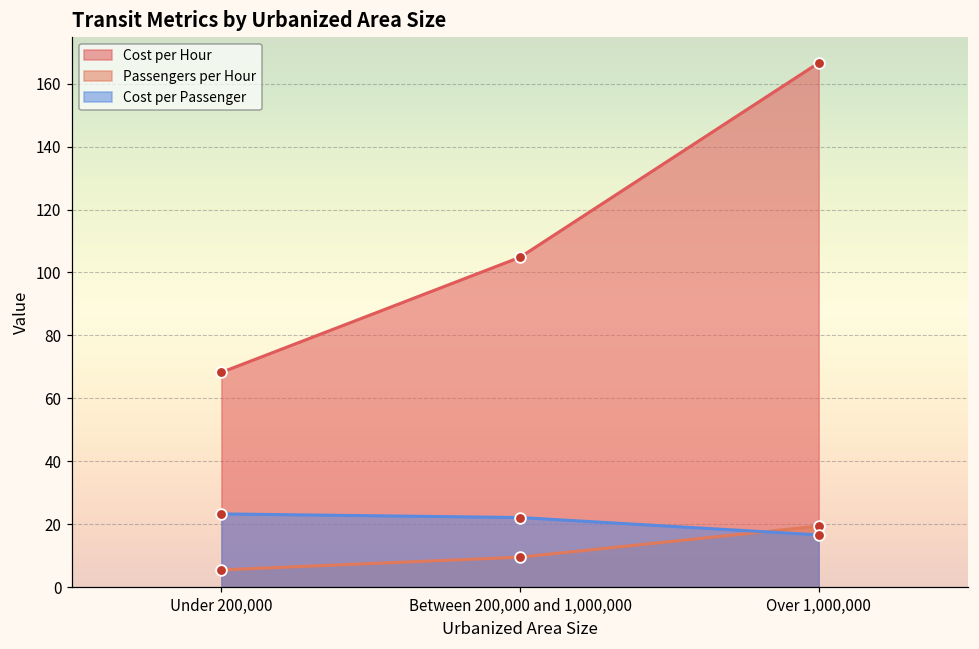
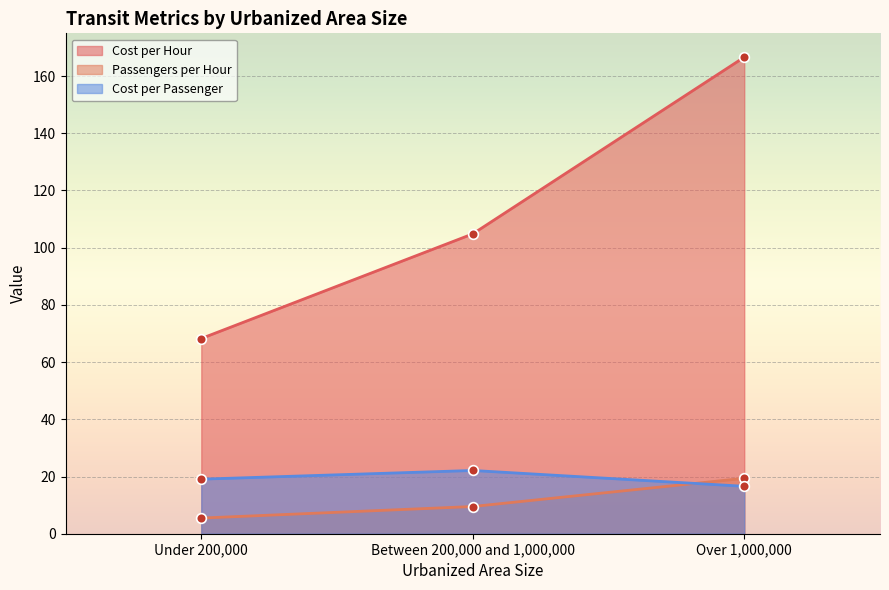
  {
    "Cost per Passenger": {
-     "Under 200,000": 23,
+     "Under 200,000": 19,
      "Between 200,000 and 1,000,000": 22,
      "Over 1,000,000": 17
    }
  }
